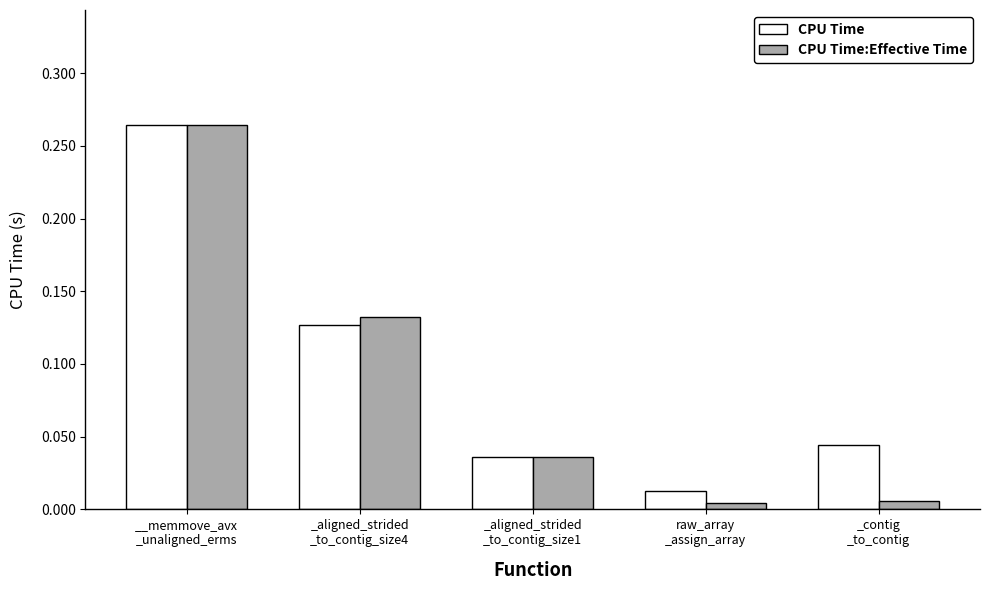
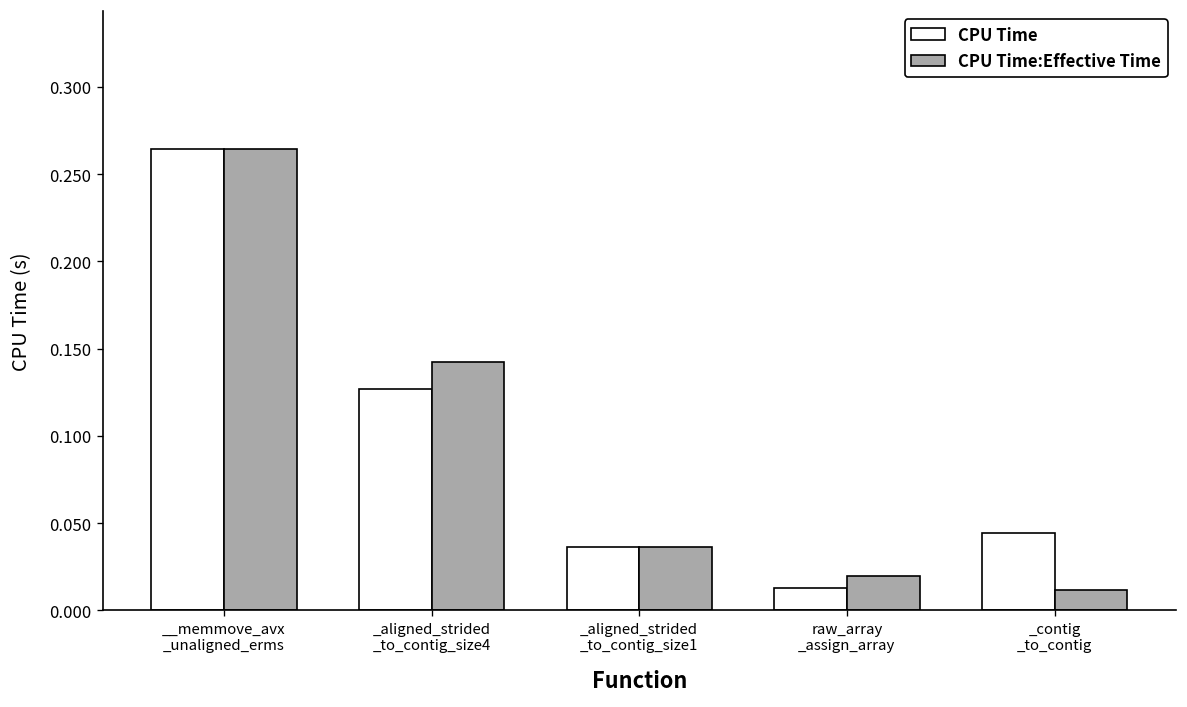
  {
    "CPU Time": {
      "__memmove_avx _unaligned_erms": 0.264,
      "_aligned_strided _to_contig_size4": 0.127,
      "_aligned_strided _to_contig_size1": 0.036,
      "raw_array _assign_array": 0.013,
      "_contig _to_contig": 0.044
    },
    "CPU Time:Effective Time": {
      "__memmove_avx _unaligned_erms": 0.264,
-     "_aligned_strided _to_contig_size4": 0.132,
+     "_aligned_strided _to_contig_size4": 0.142,
      "_aligned_strided _to_contig_size1": 0.036,
-     "raw_array _assign_array": 0.004,
-     "_contig _to_contig": 0.006
+     "raw_array _assign_array": 0.020,
+     "_contig _to_contig": 0.012
    }
  }
